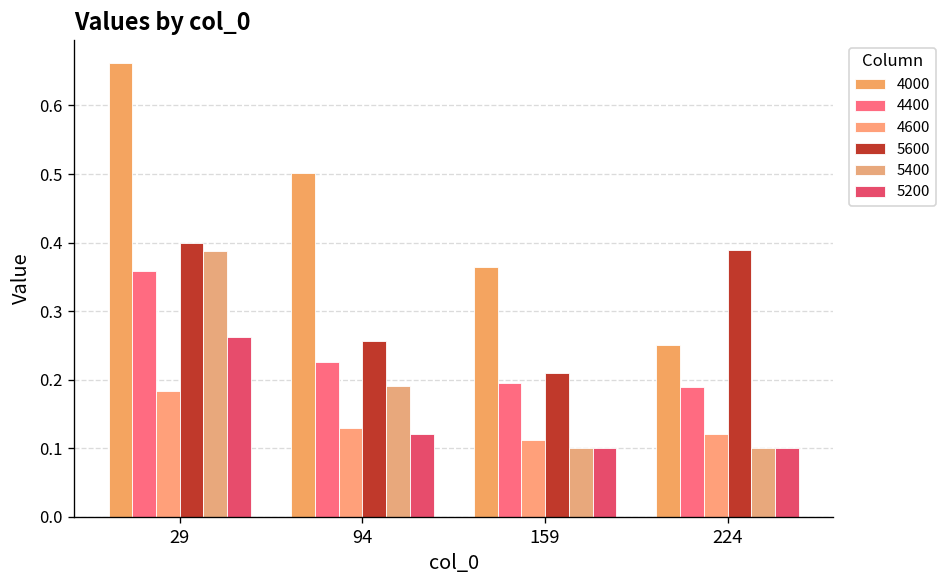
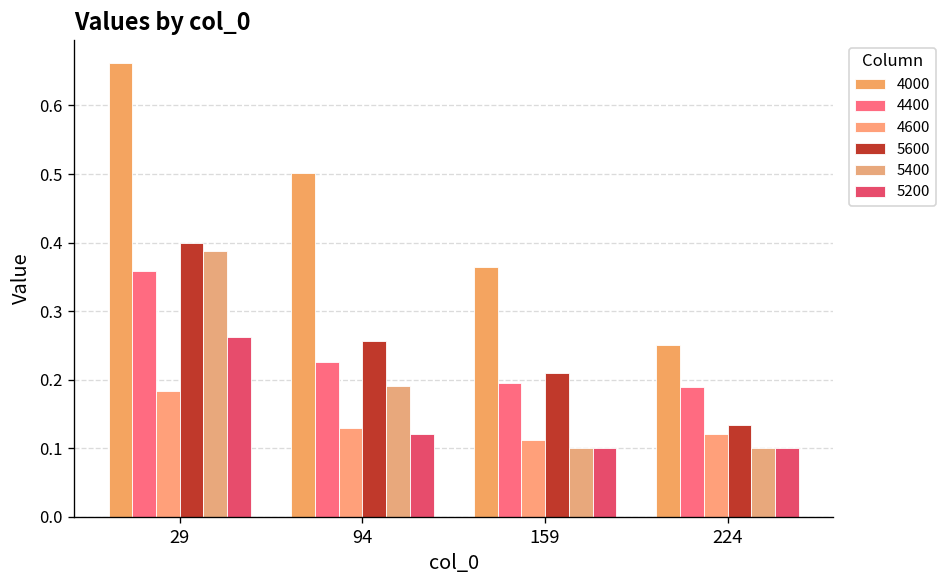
  {
    "5600": {
      "29": 0.40,
      "94": 0.26,
      "159": 0.21,
-     "224": 0.39
+     "224": 0.13
    }
  }
